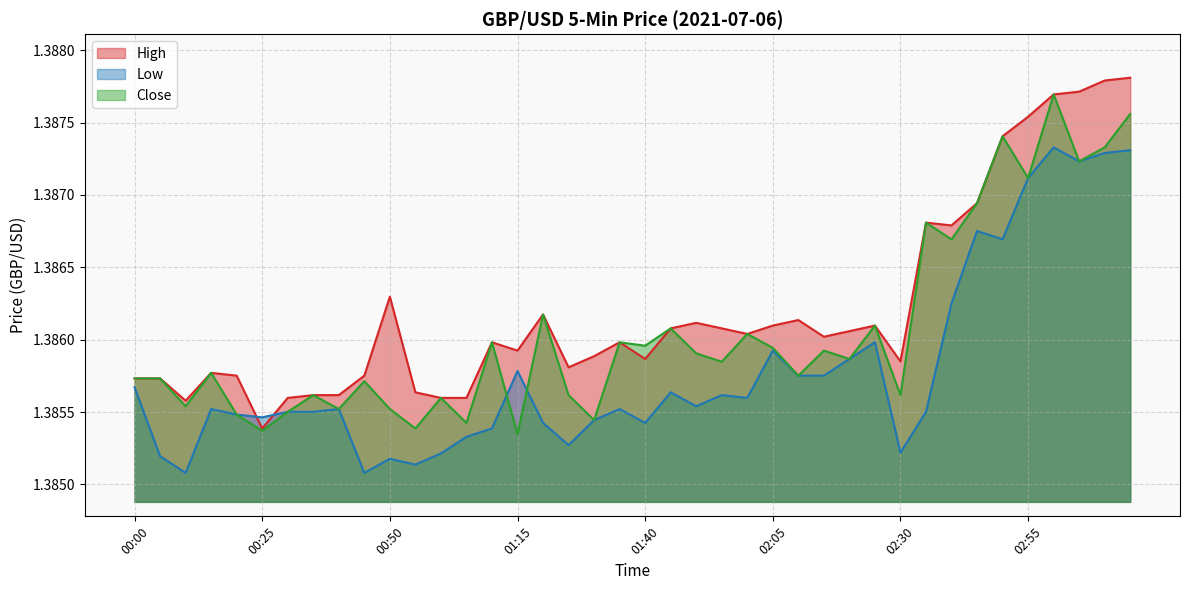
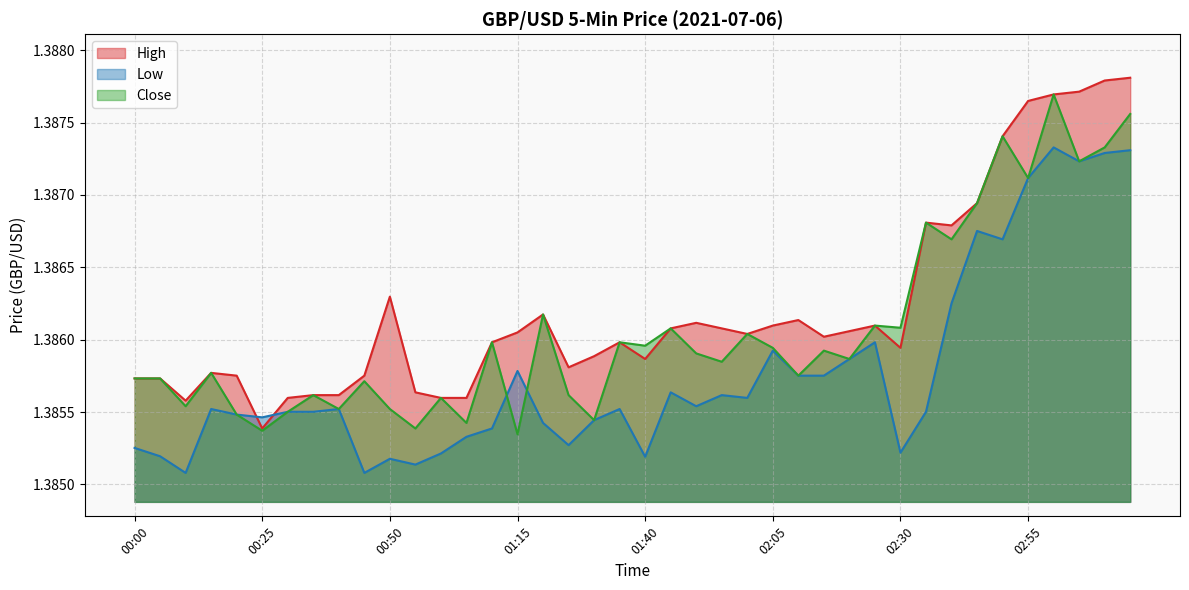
  {
    "High": {
      "00:50": 1.38630,
-     "01:15": 1.38592,
+     "01:15": 1.38605,
      "01:40": 1.38587,
      "02:05": 1.38610,
-     "02:30": 1.38585,
-     "02:55": 1.38754
+     "02:30": 1.38594,
+     "02:55": 1.38765
    },
    "Low": {
-     "00:00": 1.38567,
+     "00:00": 1.38525,
      "00:25": 1.38546,
      "00:50": 1.38518,
      "01:15": 1.38578,
-     "01:40": 1.38543,
+     "01:40": 1.38519,
      "02:05": 1.38592,
      "02:30": 1.38522
    },
    "Close": {
      "00:50": 1.38552,
      "01:15": 1.38535,
      "01:40": 1.38596,
      "02:05": 1.38594,
-     "02:30": 1.38562
+     "02:30": 1.38608
    }
  }
